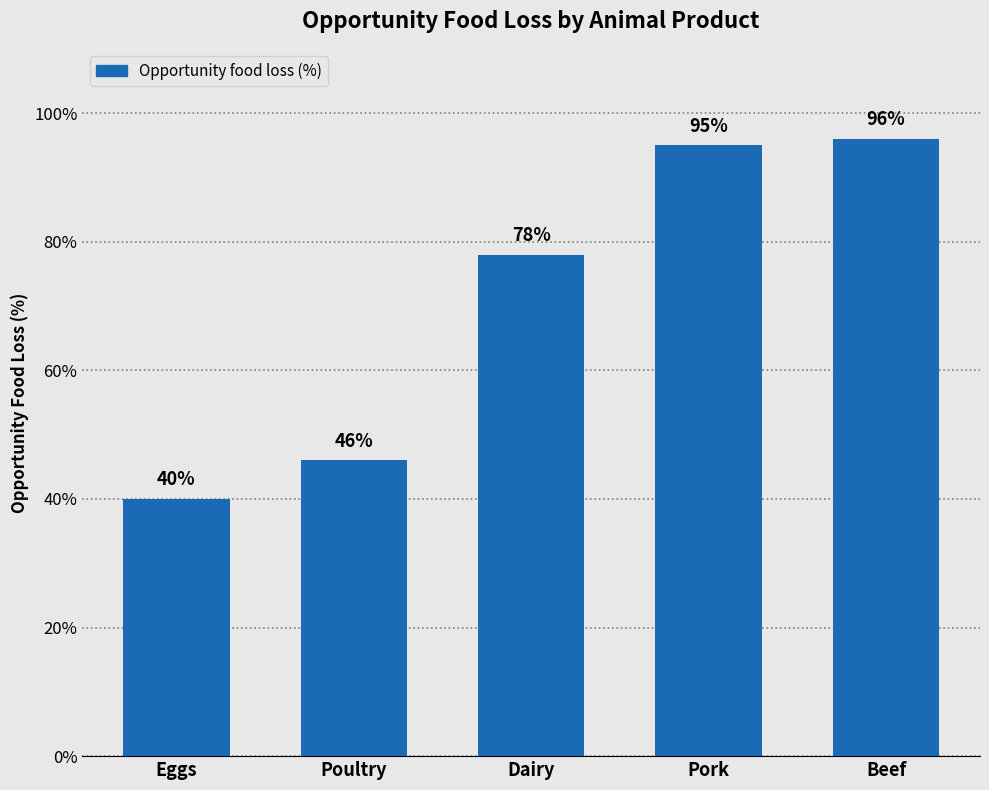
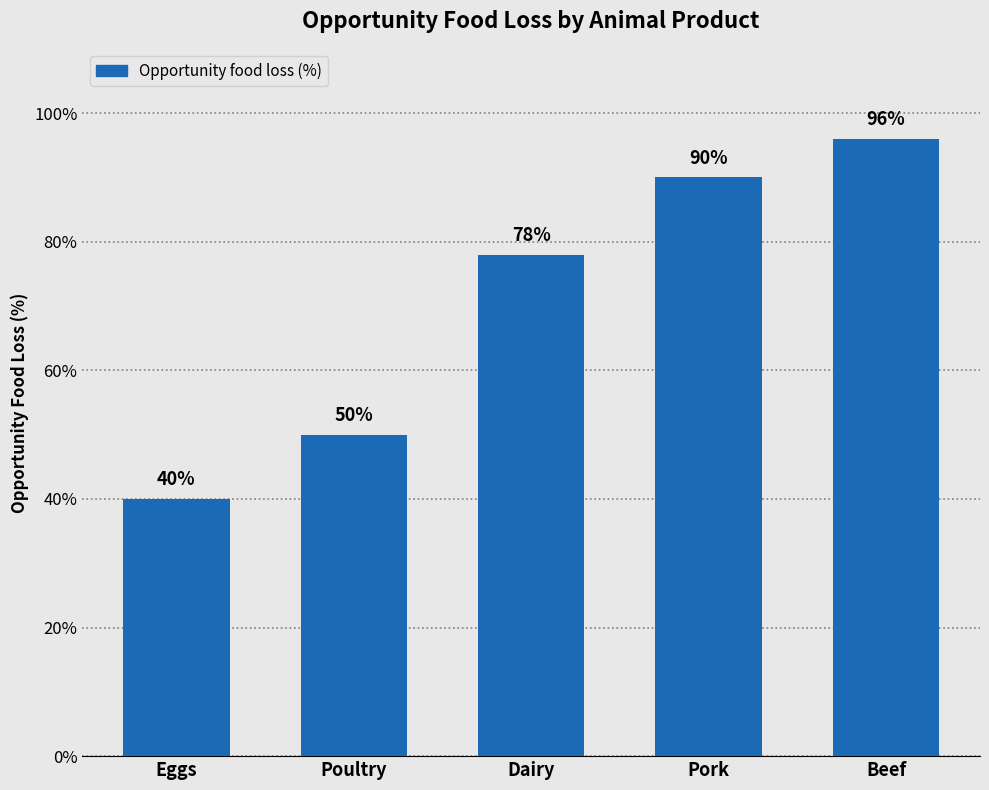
  {
    "Eggs": "40%",
-   "Poultry": "46%",
+   "Poultry": "50%",
    "Dairy": "78%",
-   "Pork": "95%",
+   "Pork": "90%",
    "Beef": "96%"
  }
